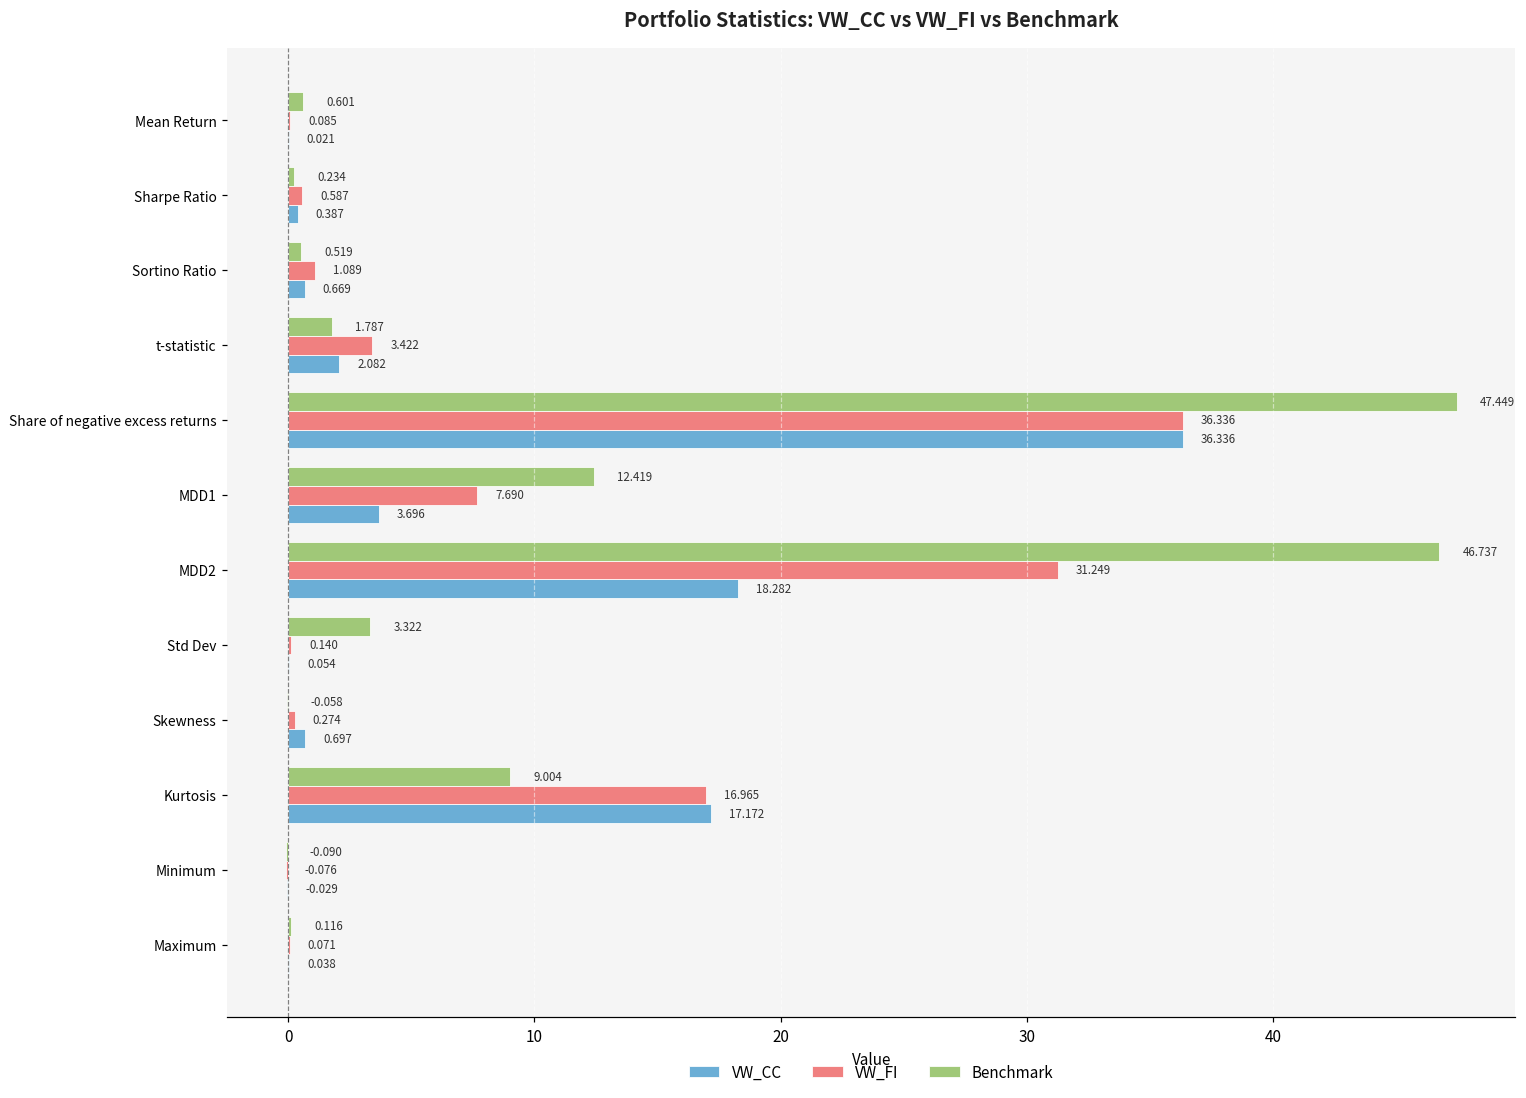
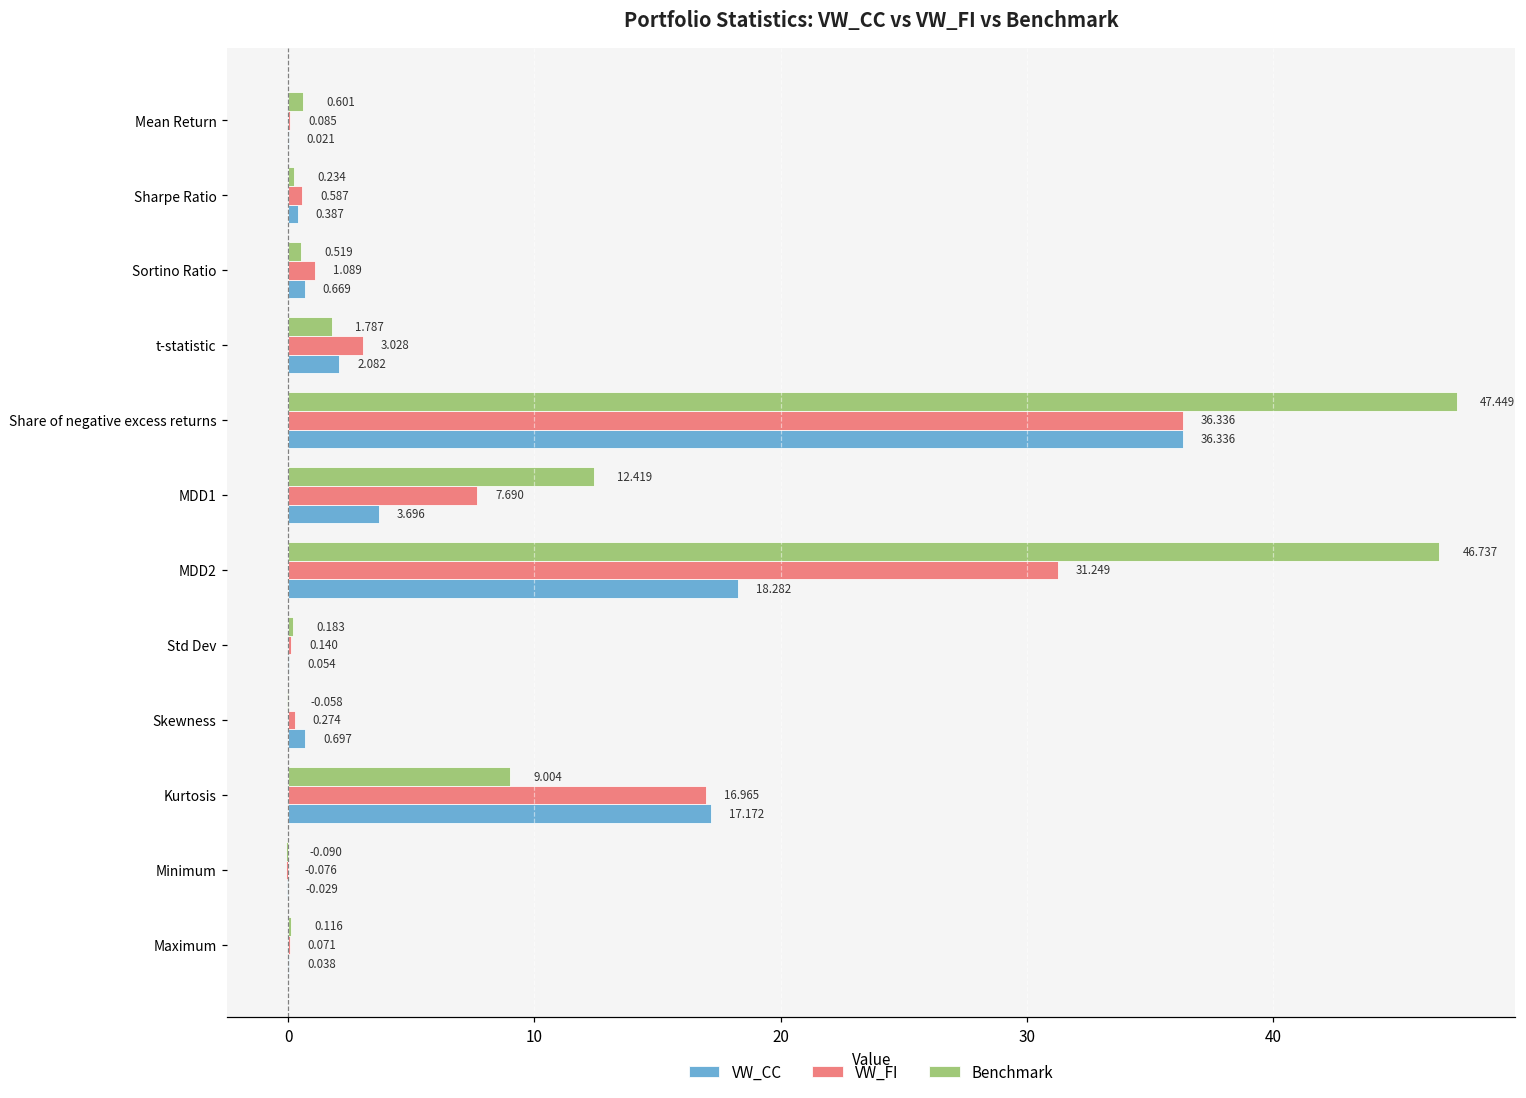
  {
    "VW_CC": {
      "Mean Return": 0.021,
      "Sharpe Ratio": 0.387,
      "Sortino Ratio": 0.669,
      "t-statistic": 2.082,
      "Share of negative excess returns": 36.336,
      "MDD1": 3.696,
      "MDD2": 18.282,
      "Std Dev": 0.054,
      "Skewness": 0.697,
      "Kurtosis": 17.172,
      "Minimum": -0.029,
      "Maximum": 0.038
    },
    "VW_FI": {
      "Mean Return": 0.085,
      "Sharpe Ratio": 0.587,
      "Sortino Ratio": 1.089,
-     "t-statistic": 3.422,
+     "t-statistic": 3.028,
      "Share of negative excess returns": 36.336,
      "MDD1": 7.690,
      "MDD2": 31.249,
      "Std Dev": 0.140,
      "Skewness": 0.274,
      "Kurtosis": 16.965,
      "Minimum": -0.076,
      "Maximum": 0.071
    },
    "Benchmark": {
      "Mean Return": 0.601,
      "Sharpe Ratio": 0.234,
      "Sortino Ratio": 0.519,
      "t-statistic": 1.787,
      "Share of negative excess returns": 47.449,
      "MDD1": 12.419,
      "MDD2": 46.737,
-     "Std Dev": 3.322,
+     "Std Dev": 0.183,
      "Skewness": -0.058,
      "Kurtosis": 9.004,
      "Minimum": -0.090,
      "Maximum": 0.116
    }
  }
